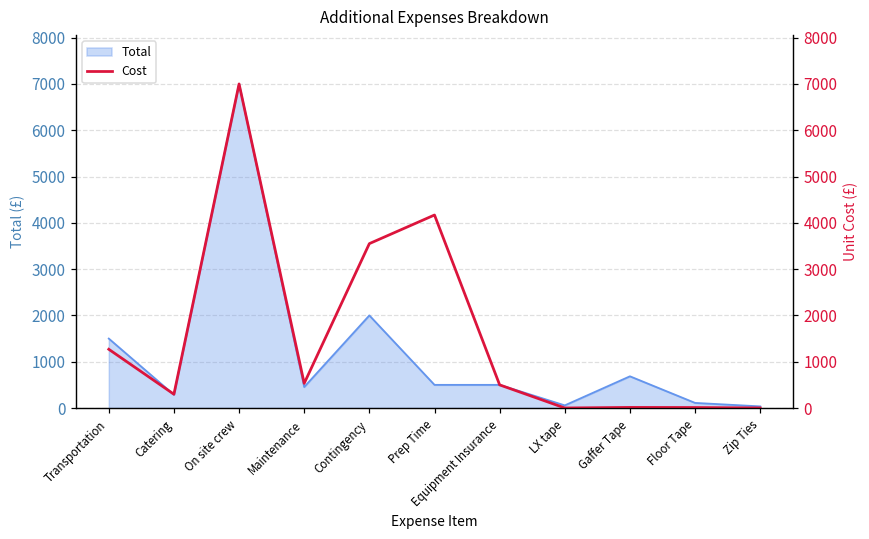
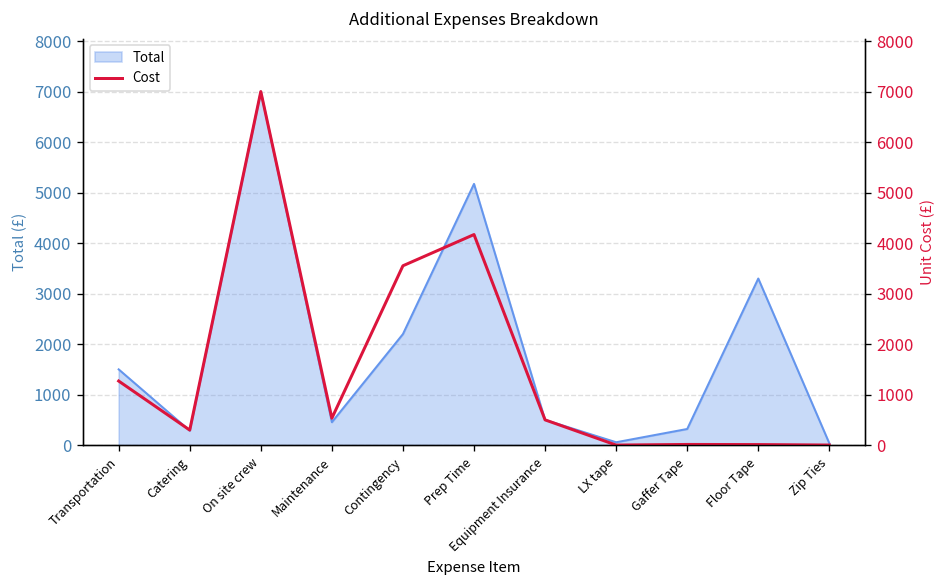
  {
    "Total": {
      "Transportation": 1500,
      "Catering": 300,
      "On site crew": 7000,
      "Maintenance": 500,
-     "Contingency": 2000,
-     "Prep Time": 500,
+     "Contingency": 2200,
+     "Prep Time": 5200,
      "Equipment Insurance": 500,
      "LX tape": 100,
-     "Gaffer Tape": 700,
-     "Floor Tape": 100,
+     "Gaffer Tape": 300,
+     "Floor Tape": 3300,
      "Zip Ties": 0
    },
    "Cost": {
      "Transportation": 1300,
      "Catering": 300,
      "On site crew": 7000,
      "Maintenance": 500,
      "Contingency": 3600,
      "Prep Time": 4200,
      "Equipment Insurance": 500,
      "LX tape": 0,
      "Gaffer Tape": 0,
      "Floor Tape": 0,
      "Zip Ties": 0
    }
  }
